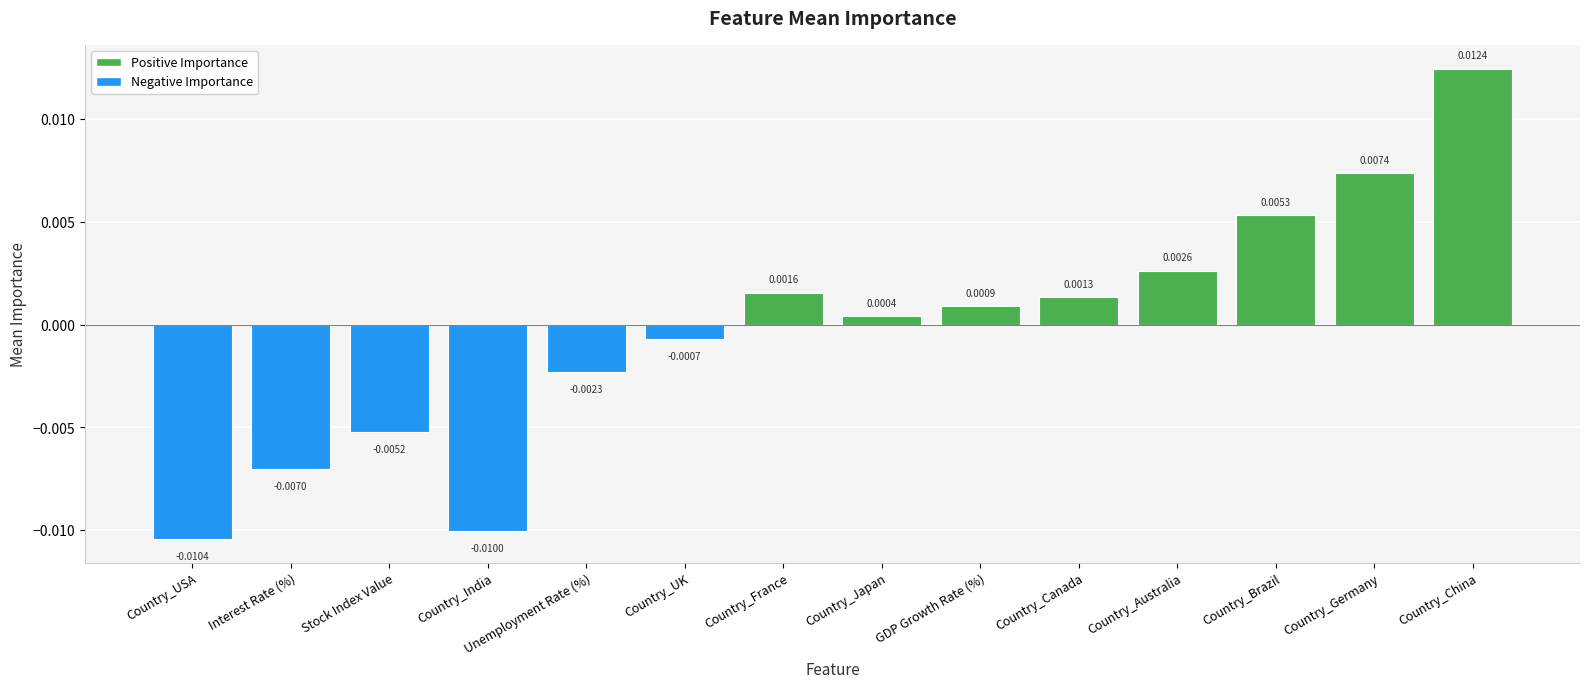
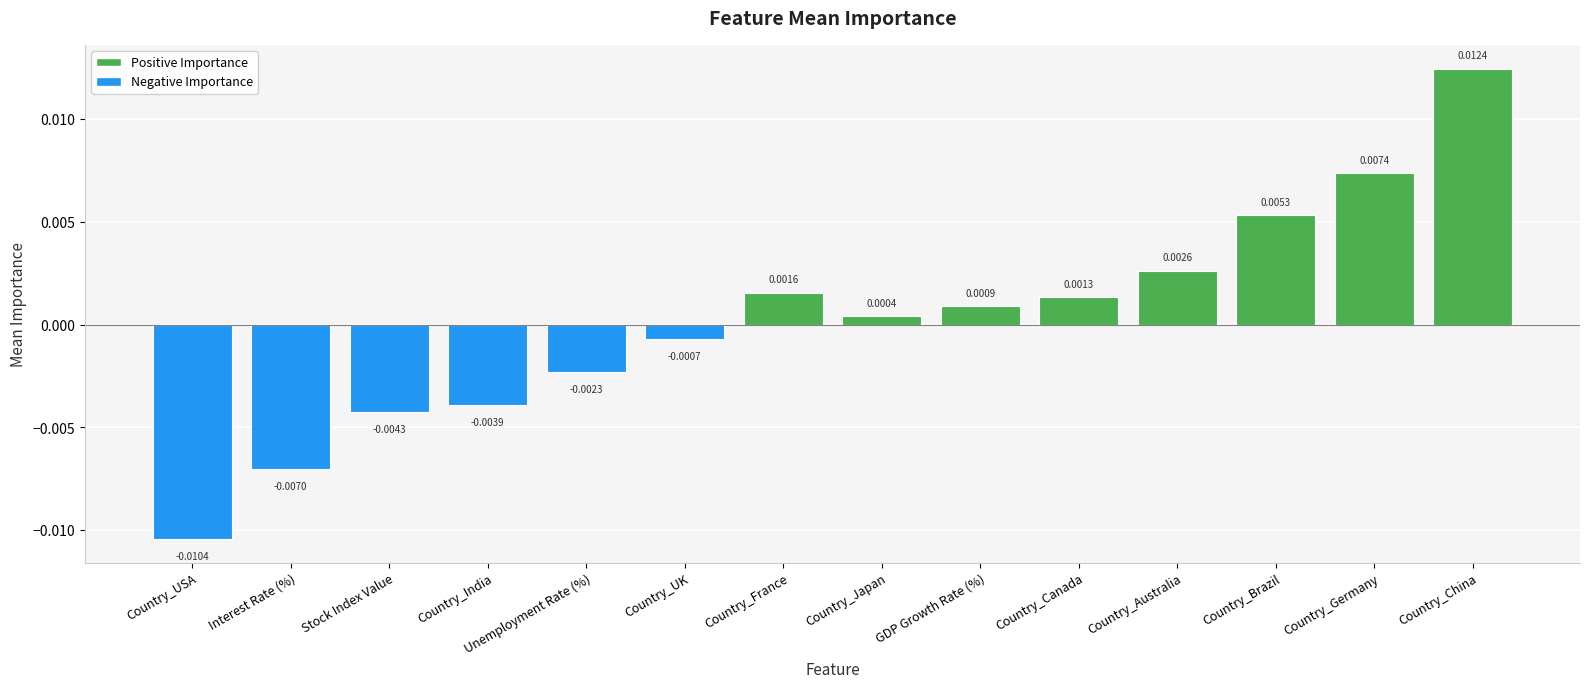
  {
    "Country_USA": -0.0104,
    "Interest Rate (%)": -0.0070,
-   "Stock Index Value": -0.0052,
-   "Country_India": -0.0100,
+   "Stock Index Value": -0.0043,
+   "Country_India": -0.0039,
    "Unemployment Rate (%)": -0.0023,
    "Country_UK": -0.0007,
    "Country_France": 0.0016,
    "Country_Japan": 0.0004,
    "GDP Growth Rate (%)": 0.0009,
    "Country_Canada": 0.0013,
    "Country_Australia": 0.0026,
    "Country_Brazil": 0.0053,
    "Country_Germany": 0.0074,
    "Country_China": 0.0124
  }
